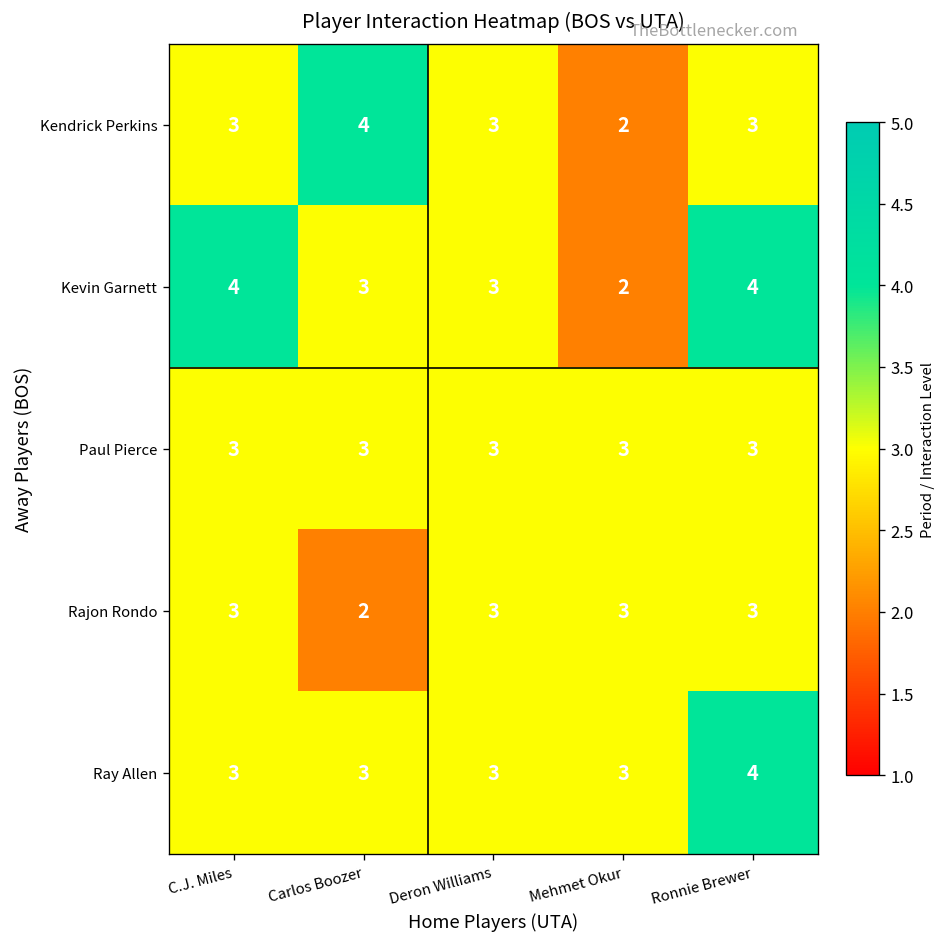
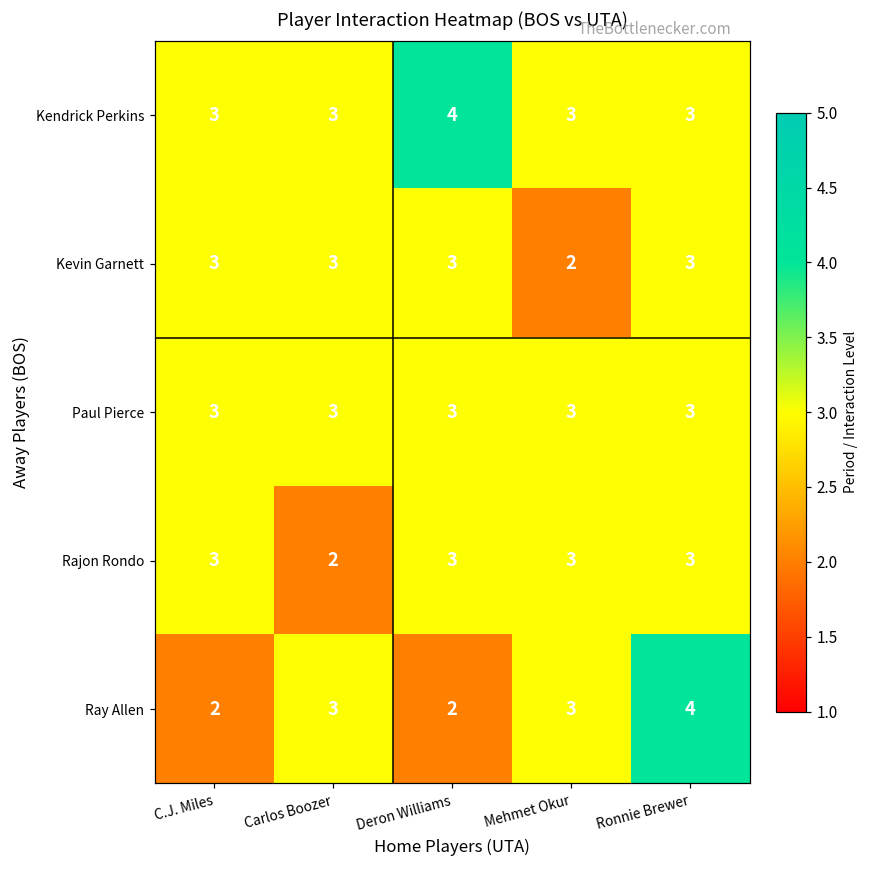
  {
    "Kendrick Perkins": {
      "C.J. Miles": 3,
-     "Carlos Boozer": 4,
-     "Deron Williams": 3,
-     "Mehmet Okur": 2,
+     "Carlos Boozer": 3,
+     "Deron Williams": 4,
+     "Mehmet Okur": 3,
      "Ronnie Brewer": 3
    },
    "Kevin Garnett": {
-     "C.J. Miles": 4,
+     "C.J. Miles": 3,
      "Carlos Boozer": 3,
      "Deron Williams": 3,
      "Mehmet Okur": 2,
-     "Ronnie Brewer": 4
+     "Ronnie Brewer": 3
    },
    "Paul Pierce": {
      "C.J. Miles": 3,
      "Carlos Boozer": 3,
      "Deron Williams": 3,
      "Mehmet Okur": 3,
      "Ronnie Brewer": 3
    },
    "Rajon Rondo": {
      "C.J. Miles": 3,
      "Carlos Boozer": 2,
      "Deron Williams": 3,
      "Mehmet Okur": 3,
      "Ronnie Brewer": 3
    },
    "Ray Allen": {
-     "C.J. Miles": 3,
+     "C.J. Miles": 2,
      "Carlos Boozer": 3,
-     "Deron Williams": 3,
+     "Deron Williams": 2,
      "Mehmet Okur": 3,
      "Ronnie Brewer": 4
    }
  }
